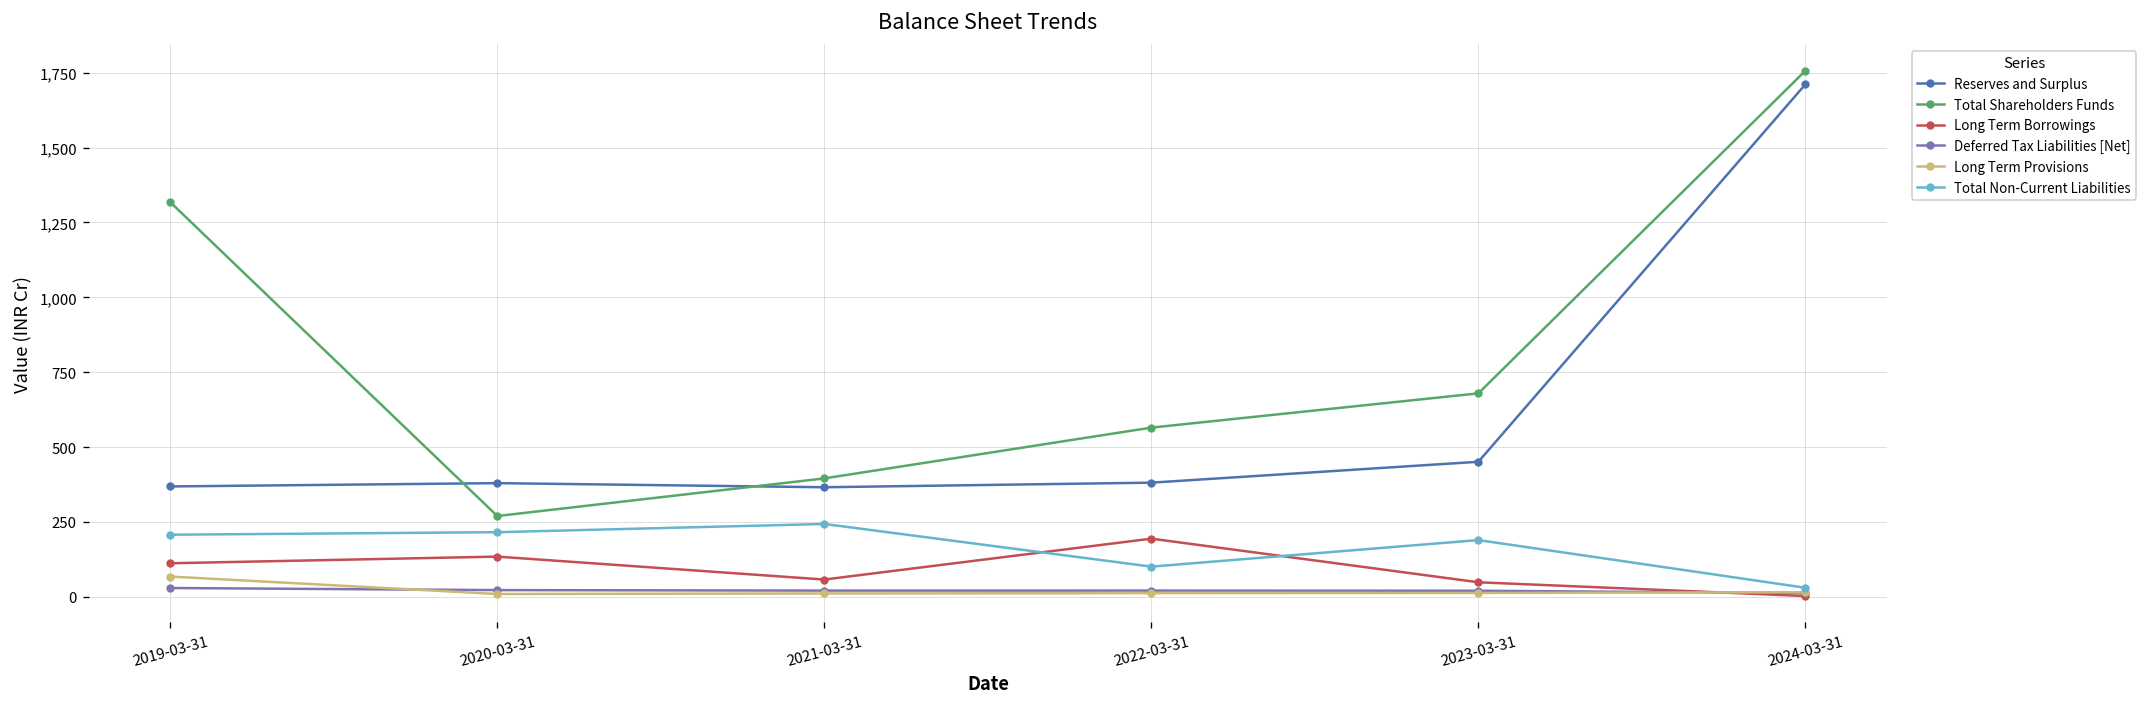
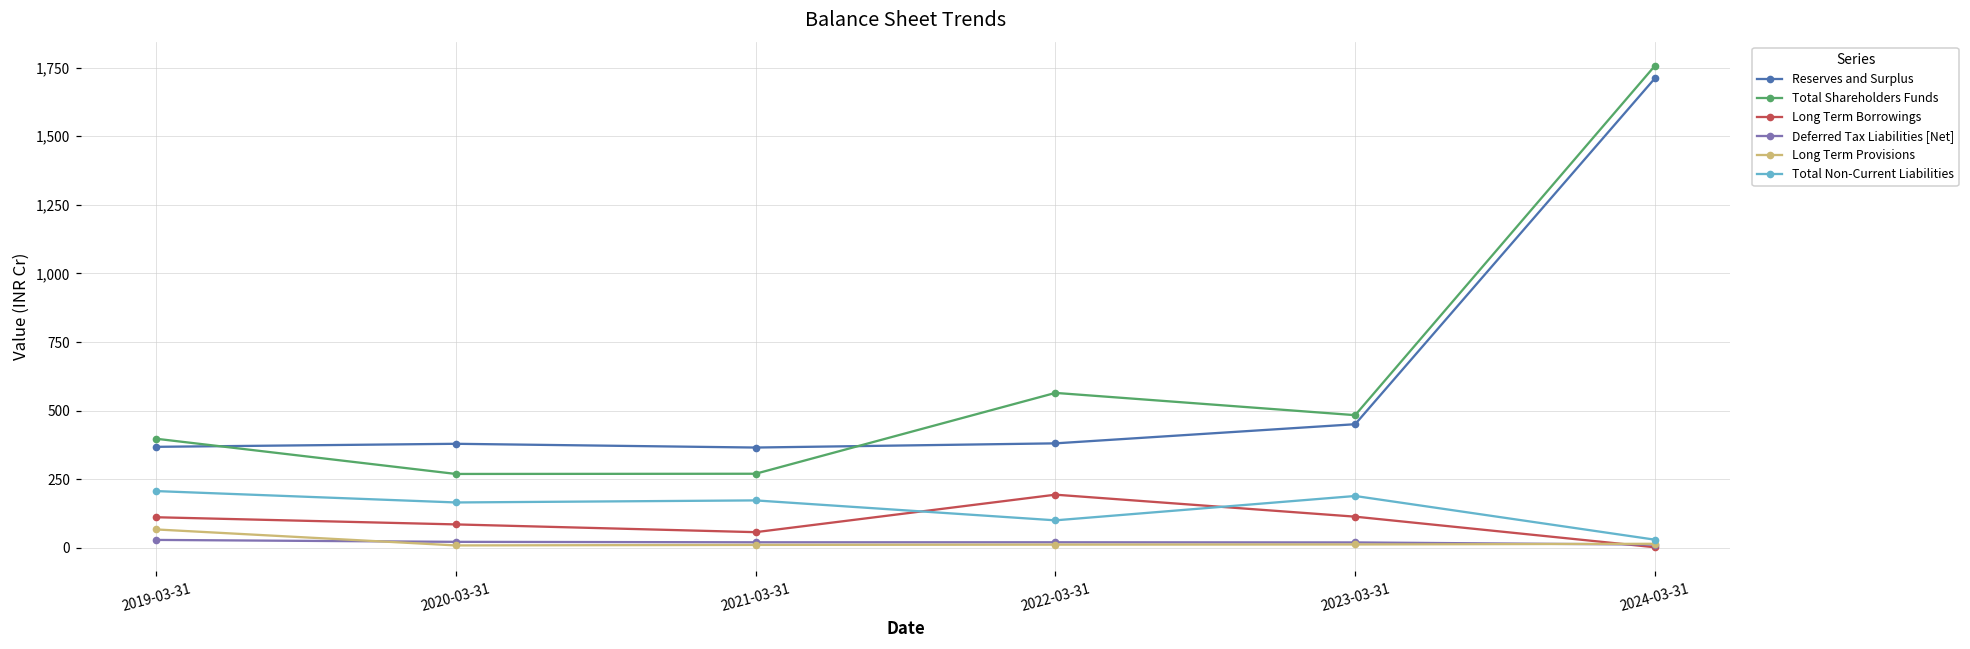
  {
    "Total Shareholders Funds": {
-     "2019-03-31": "1,320",
+     "2019-03-31": "400",
      "2020-03-31": "270",
-     "2021-03-31": "400",
+     "2021-03-31": "270",
      "2022-03-31": "560",
-     "2023-03-31": "680",
+     "2023-03-31": "480",
      "2024-03-31": "1,760"
    },
    "Long Term Borrowings": {
      "2019-03-31": "110",
-     "2020-03-31": "130",
+     "2020-03-31": "90",
      "2021-03-31": "60",
      "2022-03-31": "190",
-     "2023-03-31": "50"
+     "2023-03-31": "110"
    },
    "Long Term Provisions": {
      "2019-03-31": "70",
      "2020-03-31": "10"
    },
    "Total Non-Current Liabilities": {
      "2019-03-31": "210",
-     "2020-03-31": "220",
-     "2021-03-31": "240",
+     "2020-03-31": "170",
+     "2021-03-31": "170",
      "2022-03-31": "100",
      "2023-03-31": "190",
      "2024-03-31": "30"
    }
  }
